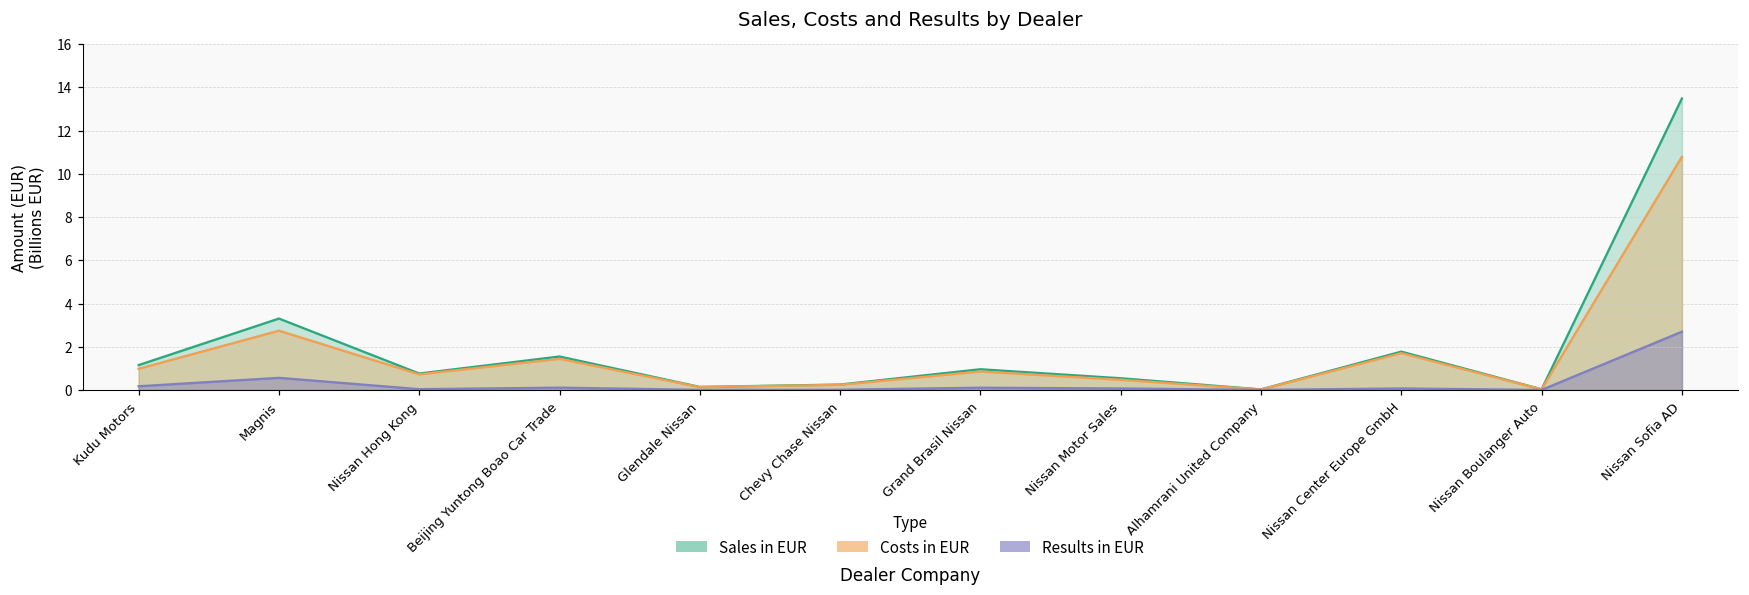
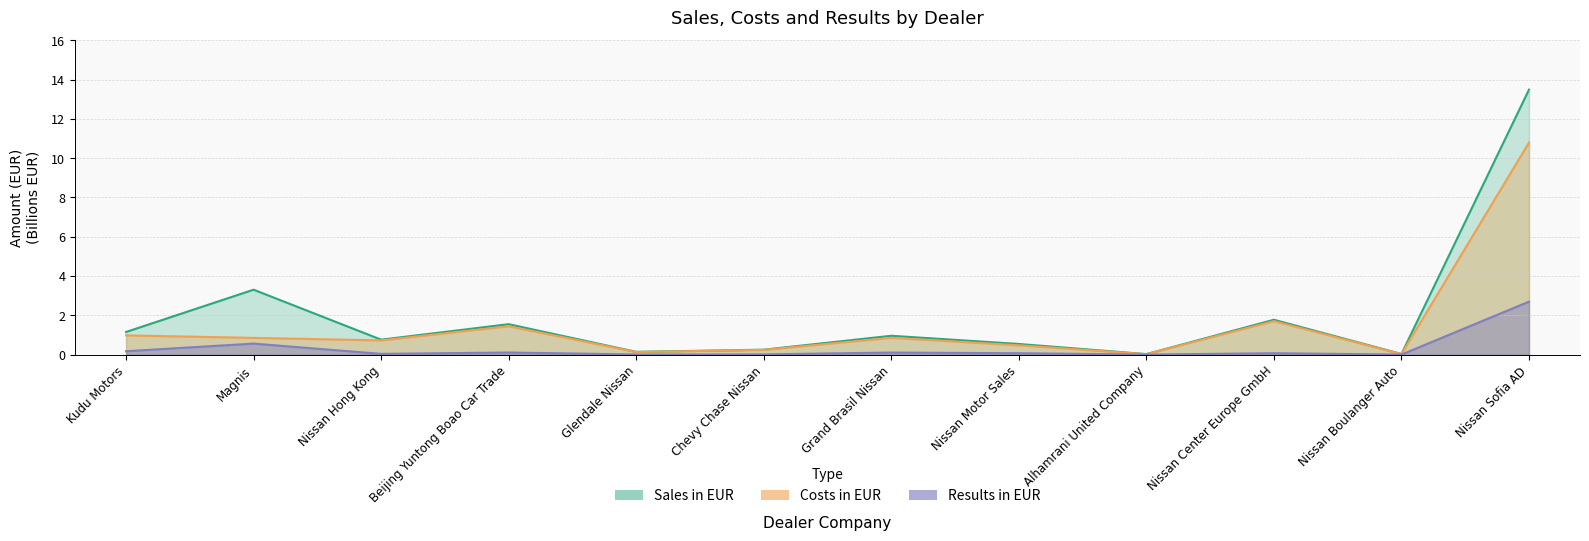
  {
    "Costs in EUR": {
      "Kudu Motors": 1.0,
-     "Magnis": 2.7,
+     "Magnis": 0.9,
      "Nissan Sofia AD": 10.8
    }
  }
